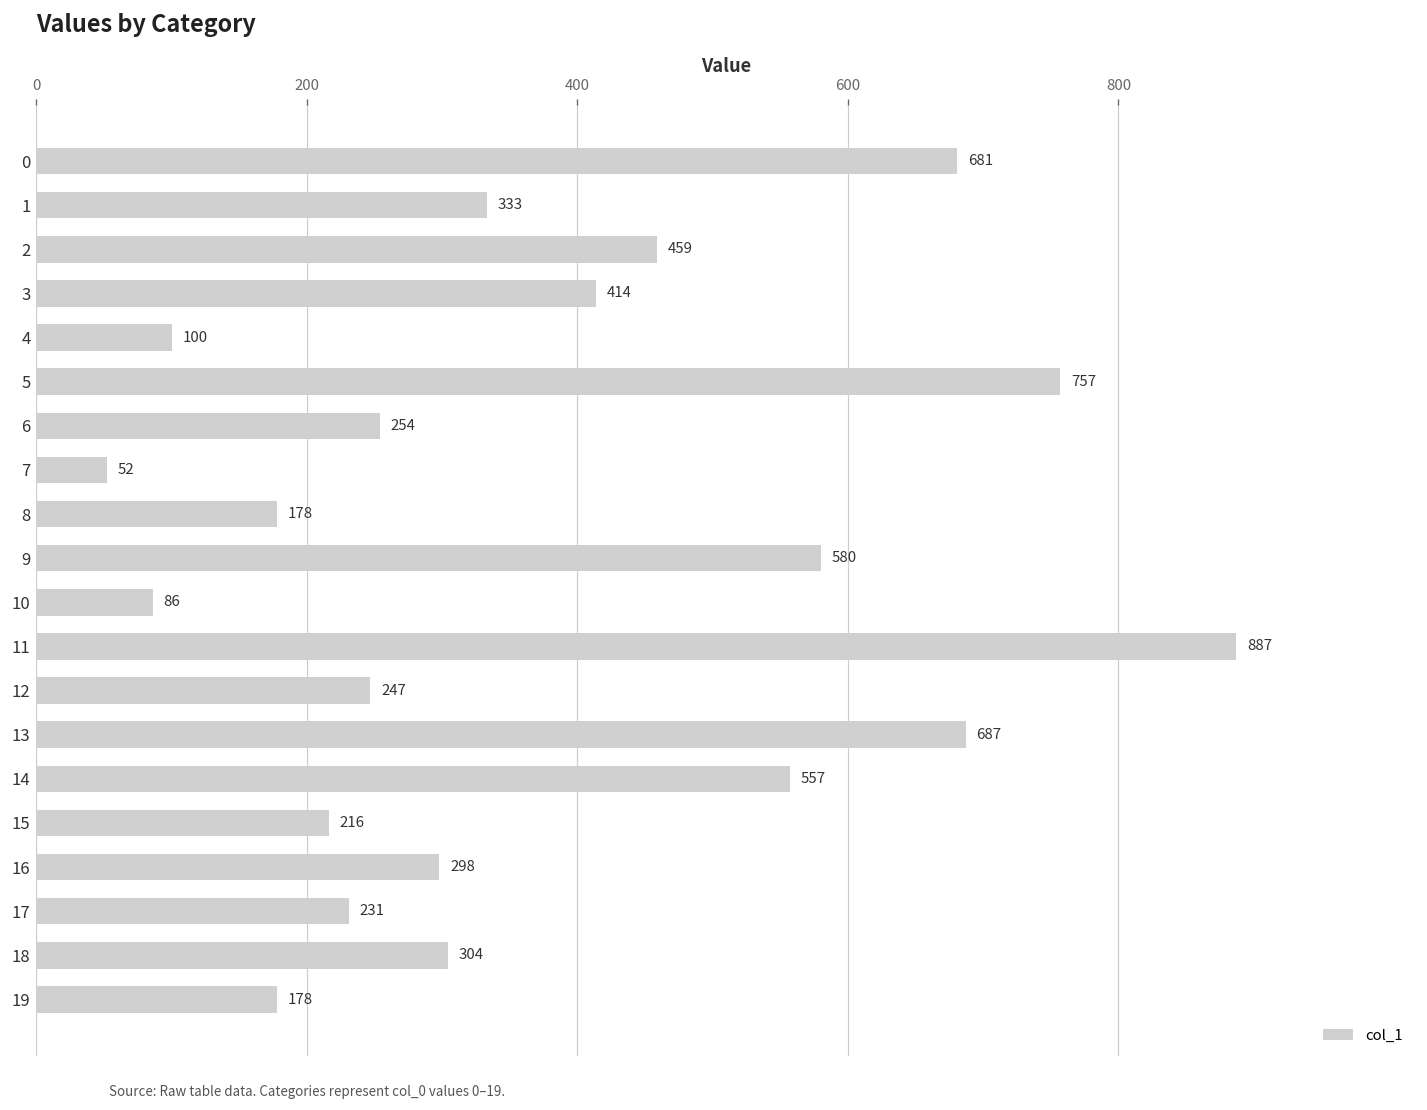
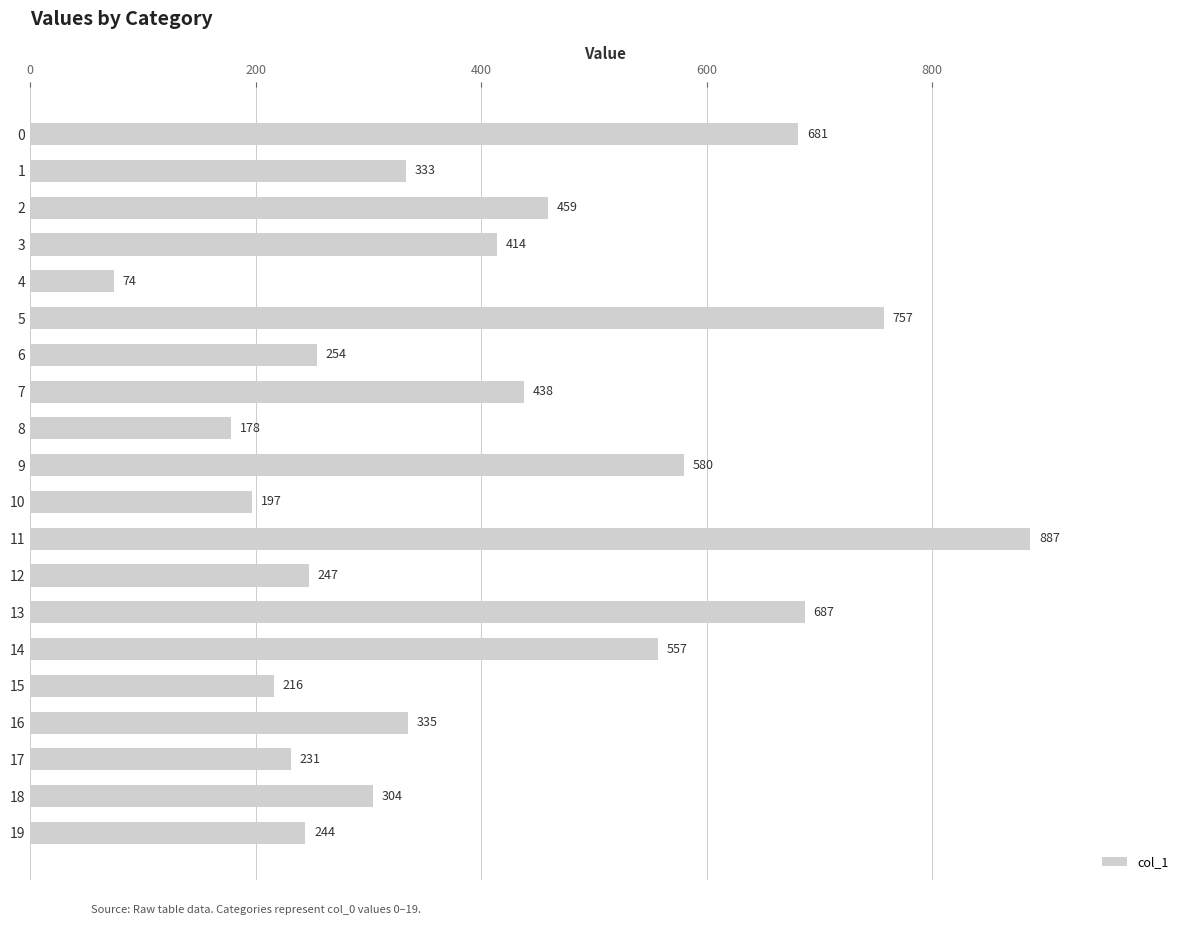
  {
    "0": 681,
    "1": 333,
    "2": 459,
    "3": 414,
-   "4": 100,
+   "4": 74,
    "5": 757,
    "6": 254,
-   "7": 52,
+   "7": 438,
    "8": 178,
    "9": 580,
-   "10": 86,
+   "10": 197,
    "11": 887,
    "12": 247,
    "13": 687,
    "14": 557,
    "15": 216,
-   "16": 298,
+   "16": 335,
    "17": 231,
    "18": 304,
-   "19": 178
+   "19": 244
  }
